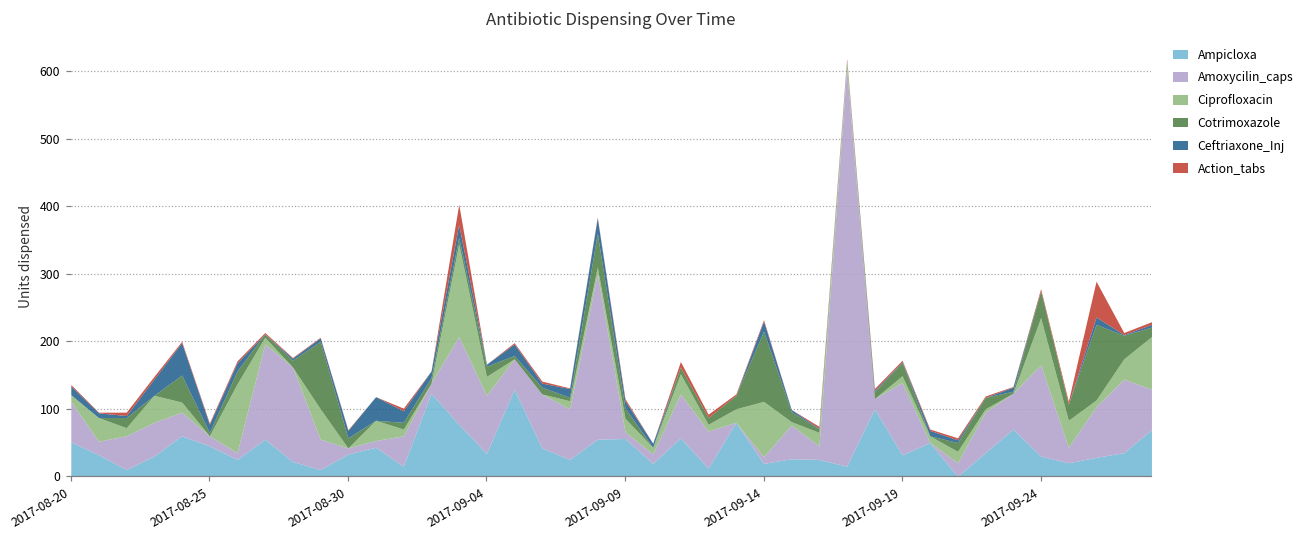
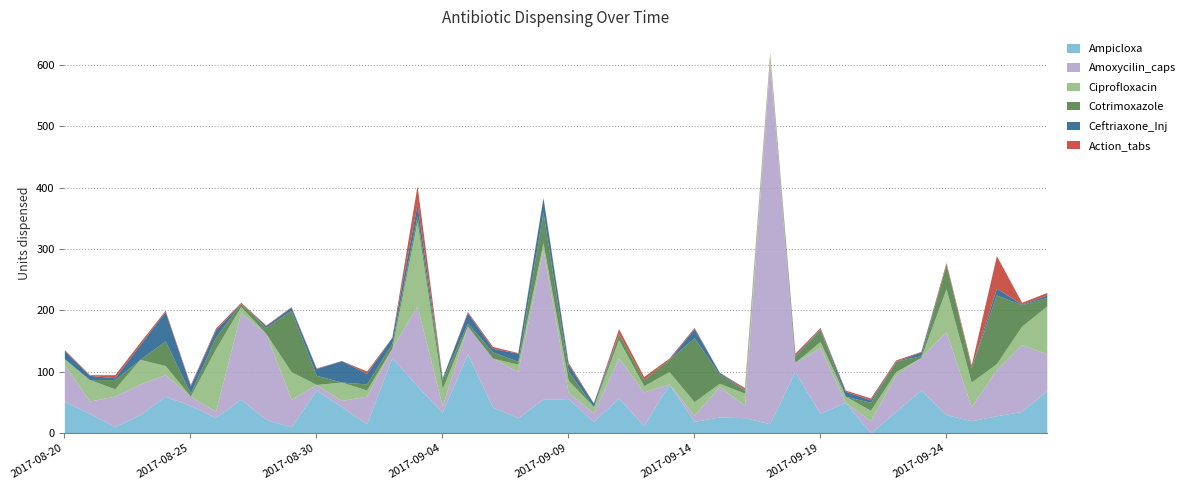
  {
    "Ampicloxa": {
      "2017-08-20": 50,
      "2017-08-25": 50,
-     "2017-08-30": 30,
+     "2017-08-30": 70,
      "2017-09-04": 30,
      "2017-09-09": 60,
      "2017-09-14": 20,
      "2017-09-19": 30,
      "2017-09-24": 30
    },
    "Amoxycilin_caps": {
      "2017-08-20": 60,
-     "2017-09-04": 90,
+     "2017-09-04": 10,
      "2017-09-09": 10,
      "2017-09-14": 10,
      "2017-09-19": 110,
      "2017-09-24": 140
    },
    "Ciprofloxacin": {
      "2017-09-04": 30,
      "2017-09-09": 20,
-     "2017-09-14": 80,
+     "2017-09-14": 20,
      "2017-09-19": 10,
      "2017-09-24": 70
    },
    "Cotrimoxazole": {
      "2017-08-25": 10,
      "2017-08-30": 20,
      "2017-09-09": 20,
      "2017-09-14": 100
    }
  }
